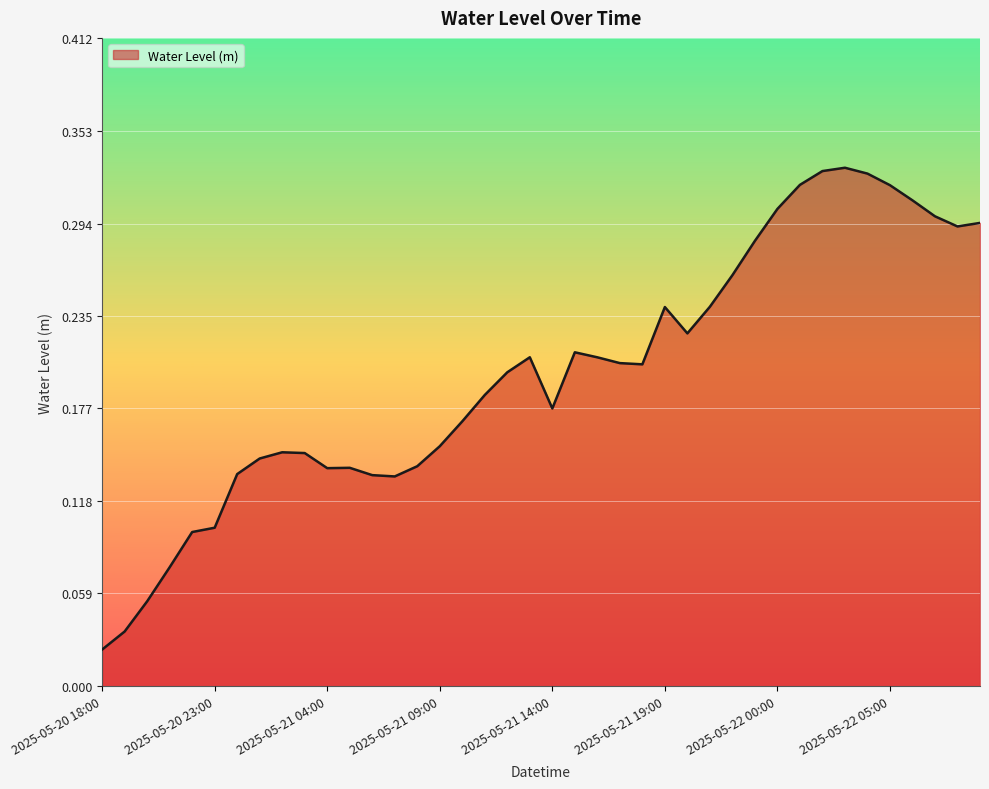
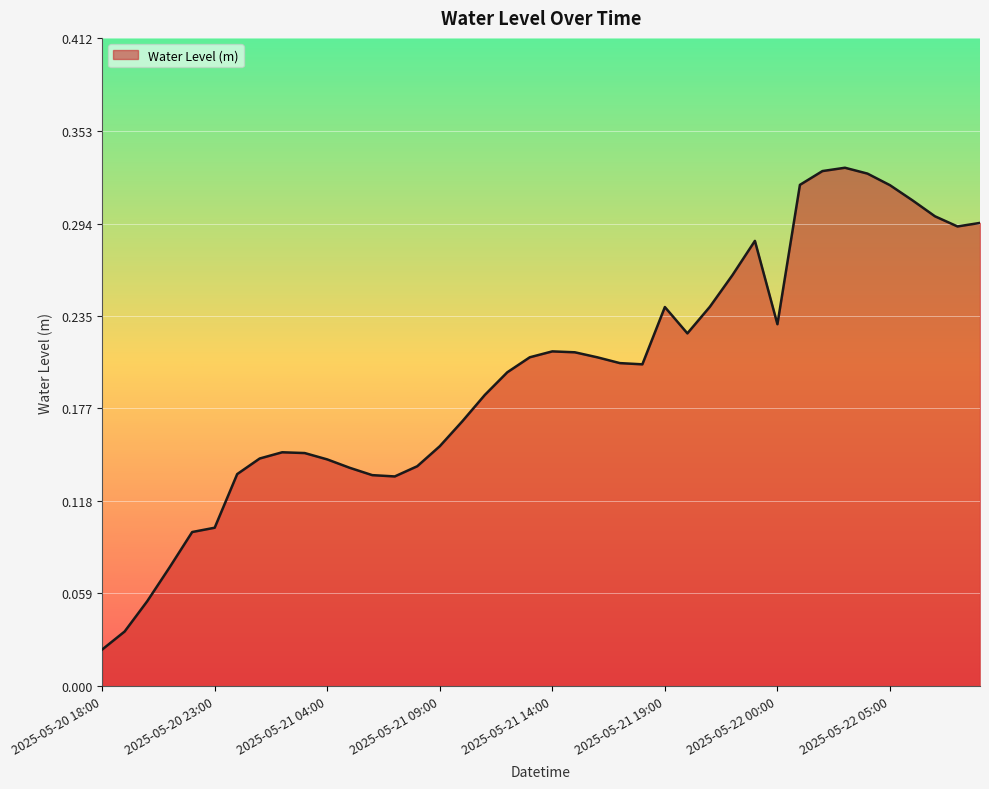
  {
    "2025-05-20 18:00": 0.023,
    "2025-05-20 23:00": 0.101,
-   "2025-05-21 04:00": 0.139,
+   "2025-05-21 04:00": 0.144,
    "2025-05-21 09:00": 0.153,
-   "2025-05-21 14:00": 0.177,
+   "2025-05-21 14:00": 0.213,
    "2025-05-21 19:00": 0.241,
-   "2025-05-22 00:00": 0.303,
+   "2025-05-22 00:00": 0.230,
    "2025-05-22 05:00": 0.318
  }
